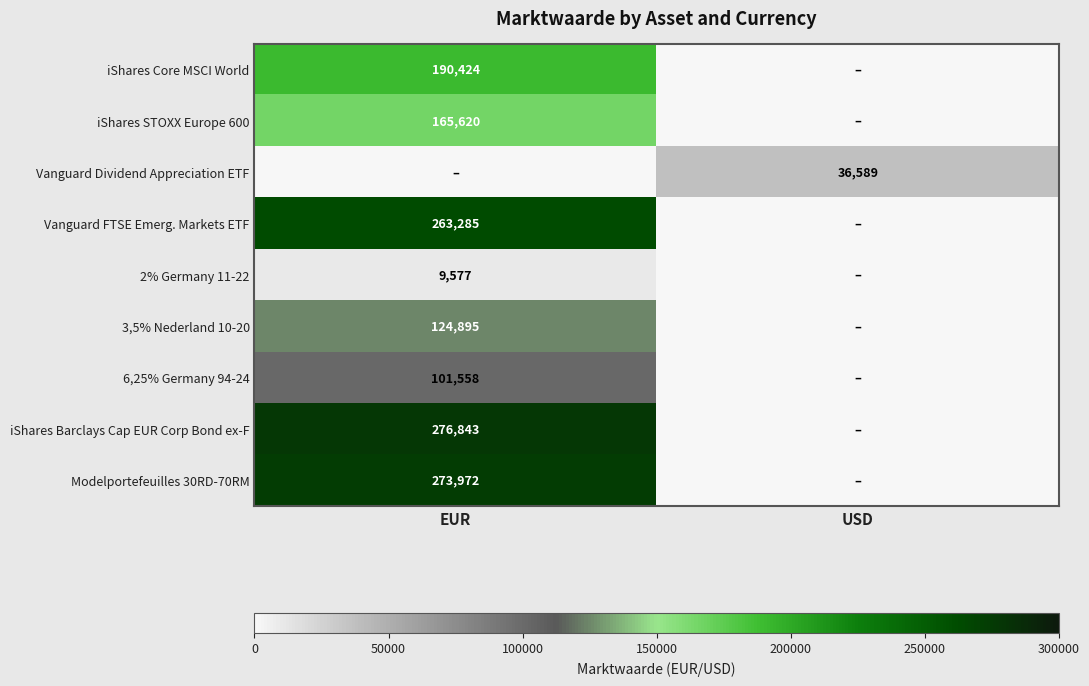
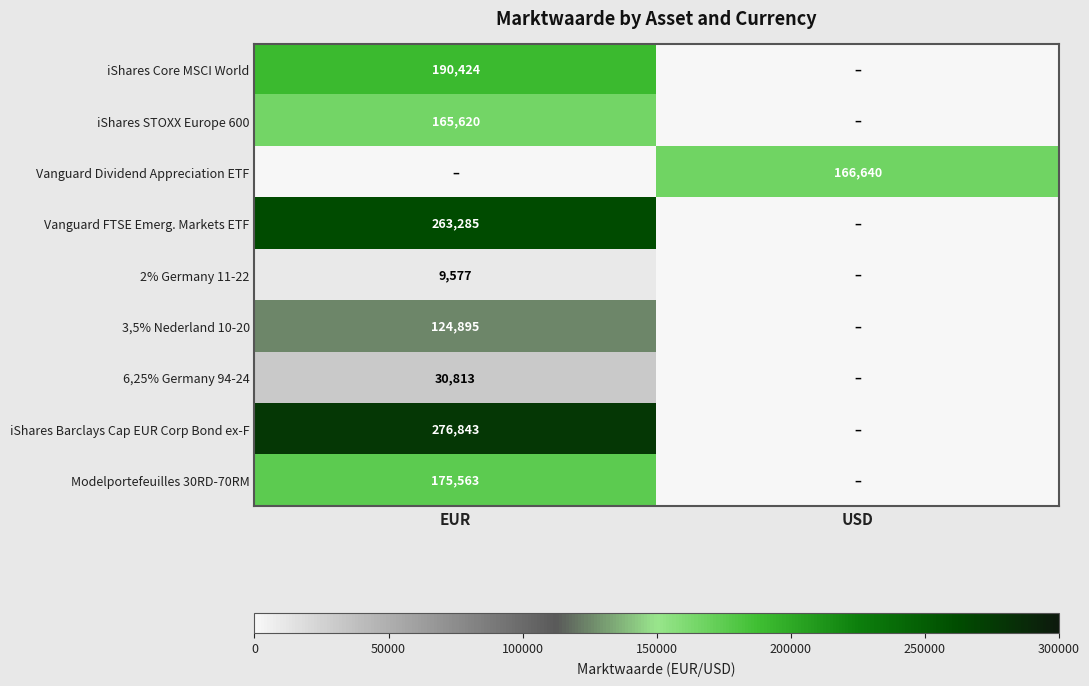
  {
    "iShares Core MSCI World": {
      "EUR": "190,424"
    },
    "iShares STOXX Europe 600": {
      "EUR": "165,620"
    },
    "Vanguard Dividend Appreciation ETF": {
-     "USD": "36,589"
+     "USD": "166,640"
    },
    "Vanguard FTSE Emerg. Markets ETF": {
      "EUR": "263,285"
    },
    "2% Germany 11-22": {
      "EUR": "9,577"
    },
    "3,5% Nederland 10-20": {
      "EUR": "124,895"
    },
    "6,25% Germany 94-24": {
-     "EUR": "101,558"
+     "EUR": "30,813"
    },
    "iShares Barclays Cap EUR Corp Bond ex-F": {
      "EUR": "276,843"
    },
    "Modelportefeuilles 30RD-70RM": {
-     "EUR": "273,972"
+     "EUR": "175,563"
    }
  }
